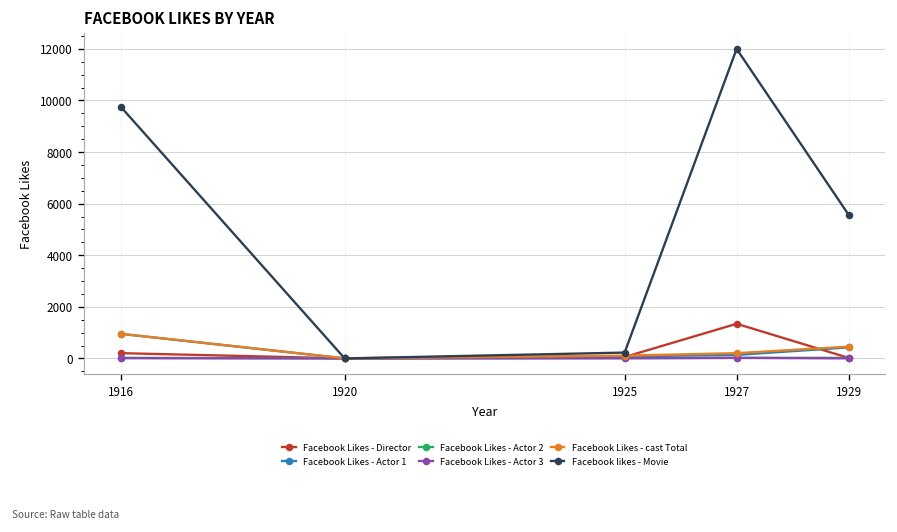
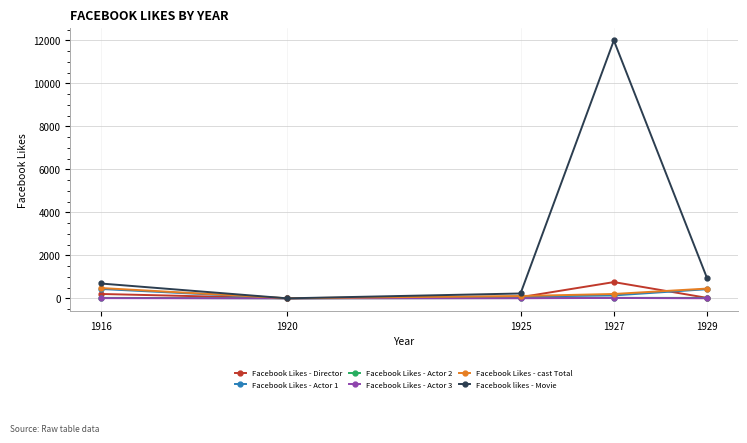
  {
    "Facebook Likes - Director": {
      "1916": 200,
-     "1927": 1300
+     "1927": 800
    },
    "Facebook Likes - Actor 1": {
-     "1916": 1000
+     "1916": 400
    },
    "Facebook Likes - Actor 3": {
      "1916": 0,
      "1927": 0
    },
    "Facebook Likes - cast Total": {
-     "1916": 1000
+     "1916": 500
    },
    "Facebook likes - Movie": {
-     "1916": 9800,
+     "1916": 700,
      "1927": 12000,
-     "1929": 5600
+     "1929": 900
    }
  }
